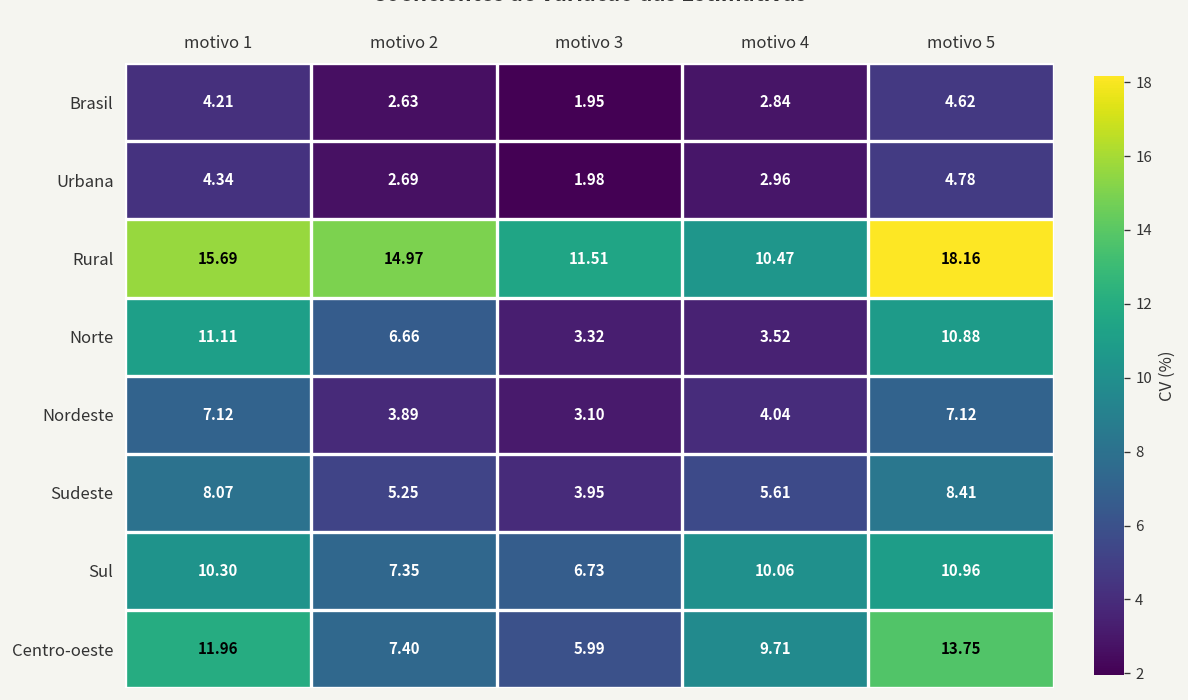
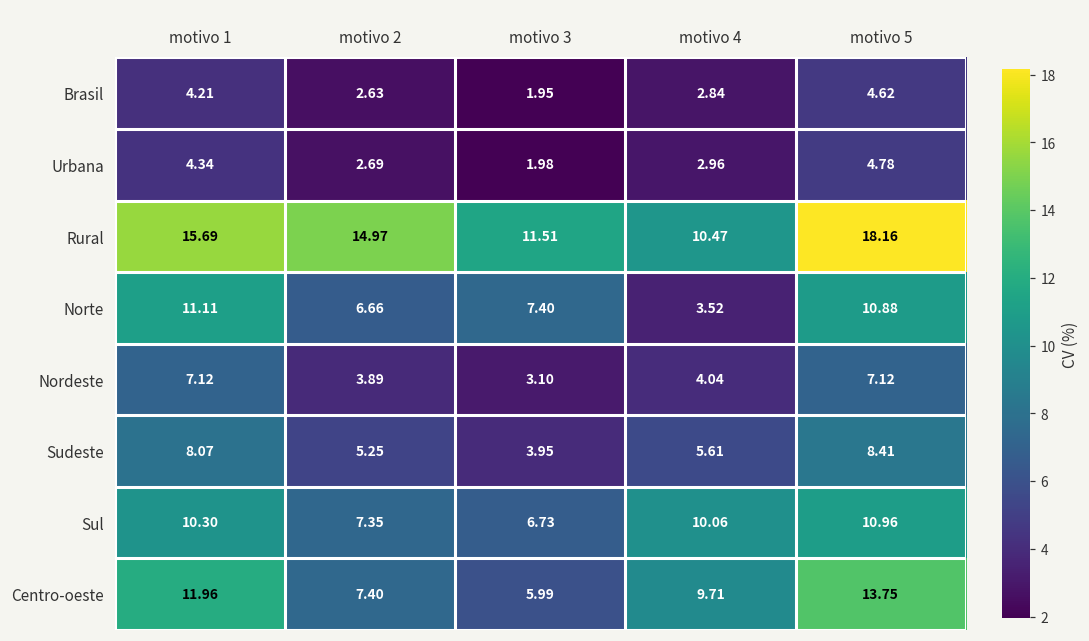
  {
    "Brasil": {
      "motivo 1": 4.21,
      "motivo 2": 2.63,
      "motivo 3": 1.95,
      "motivo 4": 2.84,
      "motivo 5": 4.62
    },
    "Urbana": {
      "motivo 1": 4.34,
      "motivo 2": 2.69,
      "motivo 3": 1.98,
      "motivo 4": 2.96,
      "motivo 5": 4.78
    },
    "Rural": {
      "motivo 1": 15.69,
      "motivo 2": 14.97,
      "motivo 3": 11.51,
      "motivo 4": 10.47,
      "motivo 5": 18.16
    },
    "Norte": {
      "motivo 1": 11.11,
      "motivo 2": 6.66,
-     "motivo 3": 3.32,
+     "motivo 3": 7.40,
      "motivo 4": 3.52,
      "motivo 5": 10.88
    },
    "Nordeste": {
      "motivo 1": 7.12,
      "motivo 2": 3.89,
      "motivo 3": 3.10,
      "motivo 4": 4.04,
      "motivo 5": 7.12
    },
    "Sudeste": {
      "motivo 1": 8.07,
      "motivo 2": 5.25,
      "motivo 3": 3.95,
      "motivo 4": 5.61,
      "motivo 5": 8.41
    },
    "Sul": {
      "motivo 1": 10.30,
      "motivo 2": 7.35,
      "motivo 3": 6.73,
      "motivo 4": 10.06,
      "motivo 5": 10.96
    },
    "Centro-oeste": {
      "motivo 1": 11.96,
      "motivo 2": 7.40,
      "motivo 3": 5.99,
      "motivo 4": 9.71,
      "motivo 5": 13.75
    }
  }
